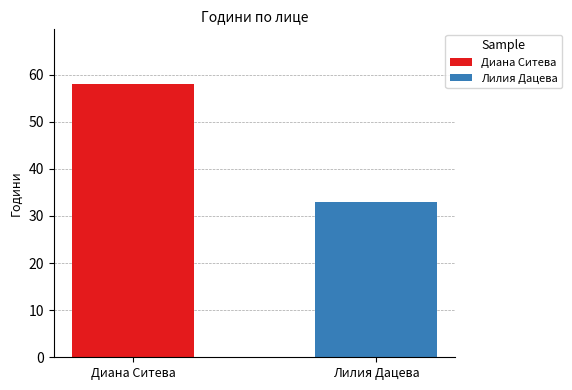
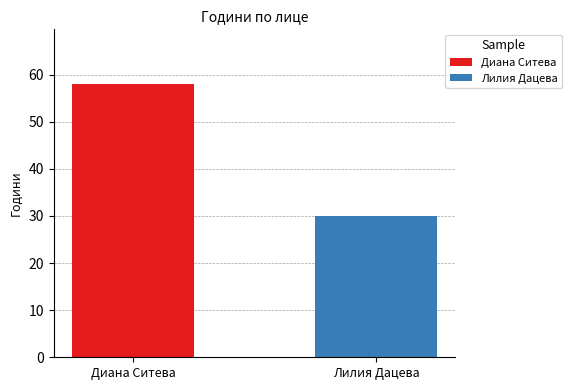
  {
    "Диана Ситева": 58,
-   "Лилия Дацева": 33
+   "Лилия Дацева": 30
  }
